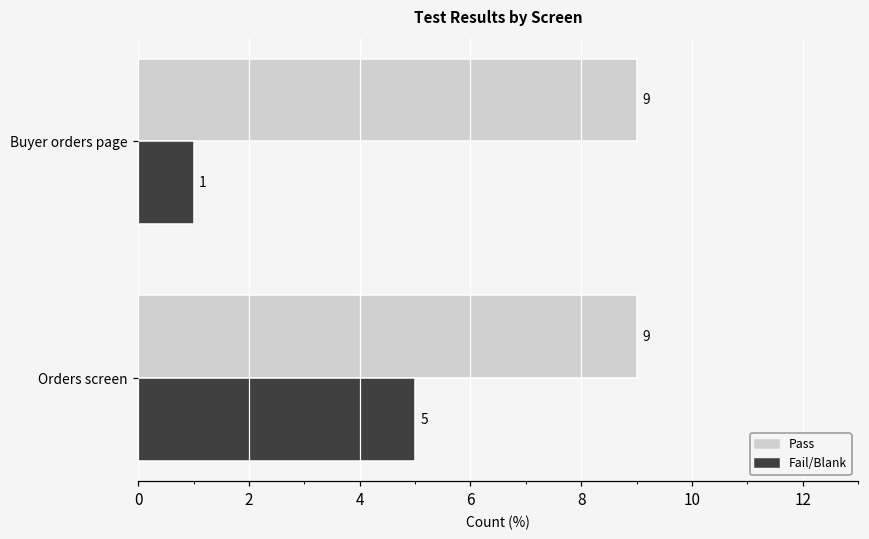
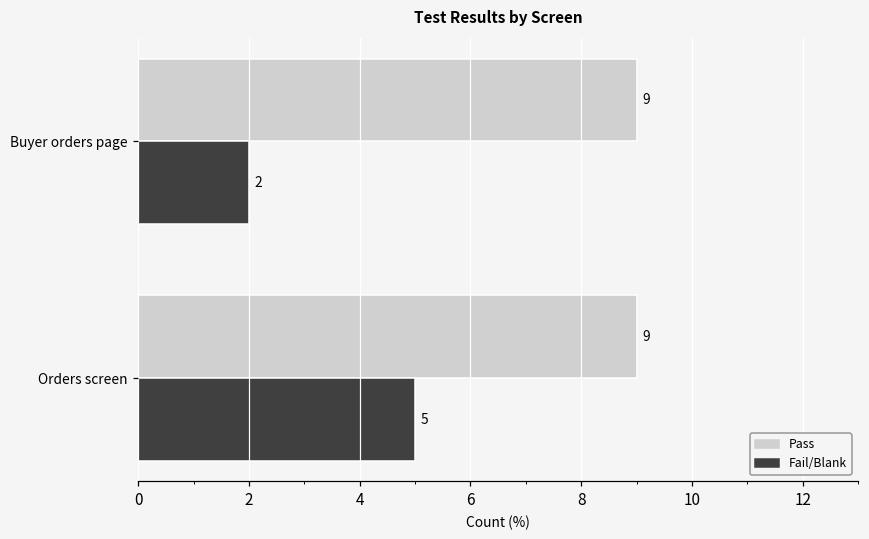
  {
    "Pass": {
      "Buyer orders page": 9,
      "Orders screen": 9
    },
    "Fail/Blank": {
-     "Buyer orders page": 1,
+     "Buyer orders page": 2,
      "Orders screen": 5
    }
  }
